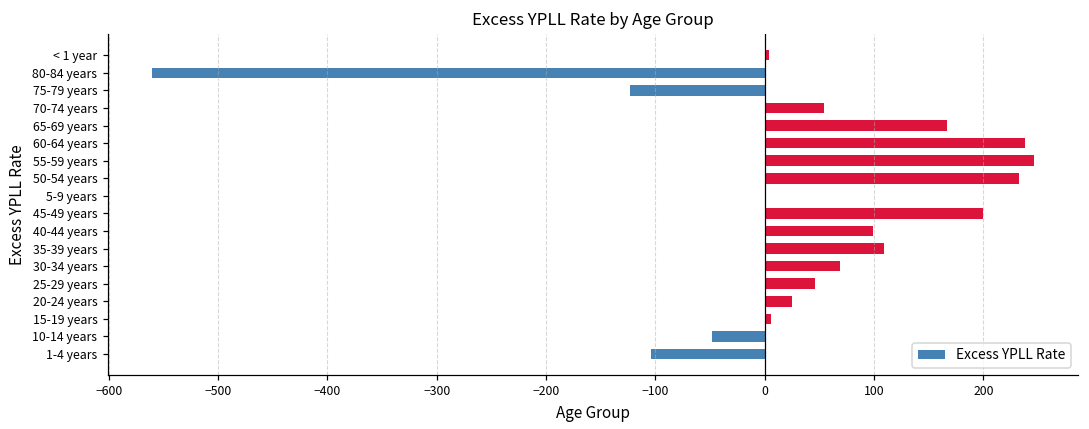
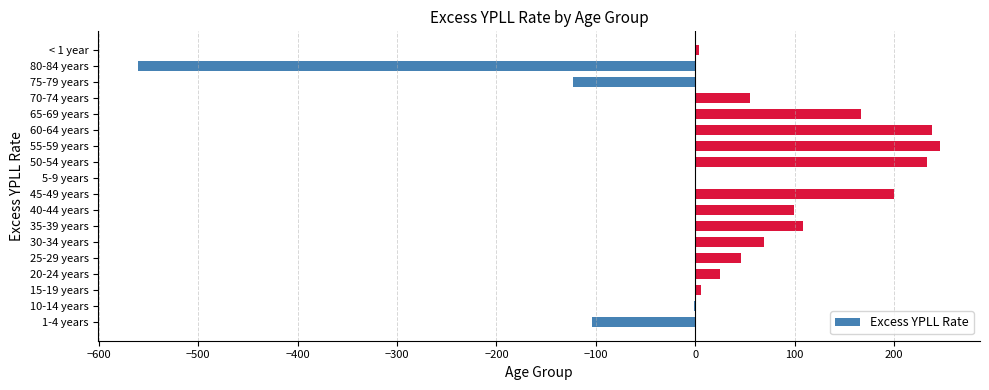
  {
    "< 1 year": 0,
    "80-84 years": -560,
    "75-79 years": -120,
    "70-74 years": 50,
    "65-69 years": 170,
    "60-64 years": 240,
    "55-59 years": 250,
    "50-54 years": 230,
    "45-49 years": 200,
    "40-44 years": 100,
    "35-39 years": 110,
    "30-34 years": 70,
    "25-29 years": 50,
    "20-24 years": 20,
    "15-19 years": 10,
-   "10-14 years": -50,
+   "10-14 years": 0,
    "1-4 years": -100
  }
